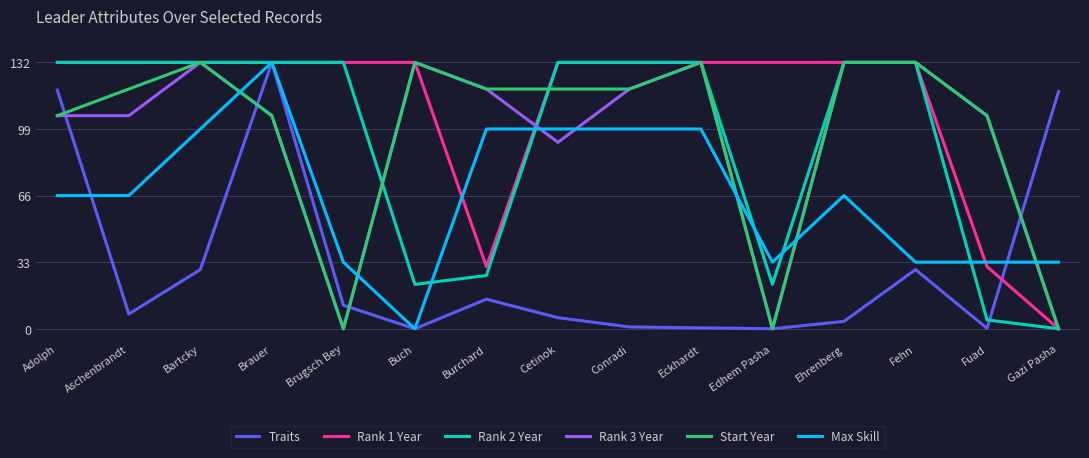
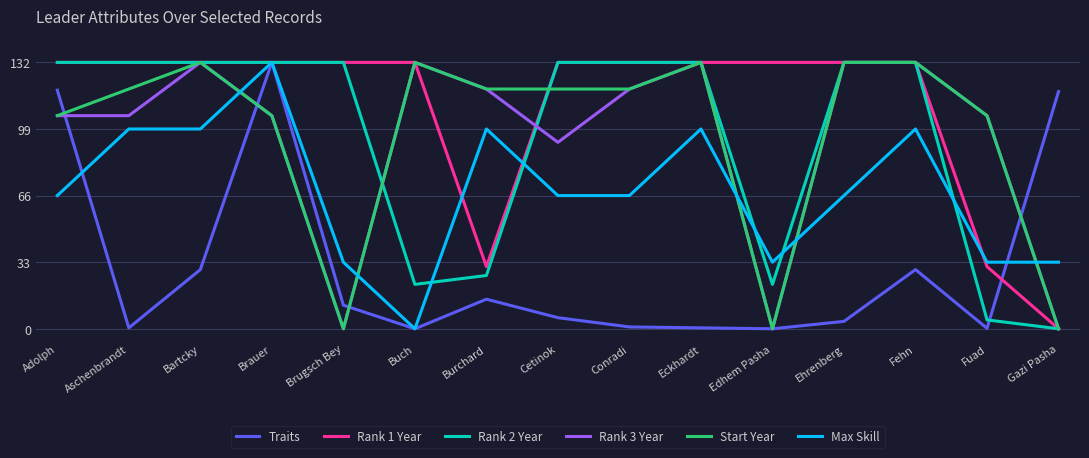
  {
    "Traits": {
      "Adolph": 118,
-     "Aschenbrandt": 7,
+     "Aschenbrandt": 0,
      "Bartcky": 29,
      "Brugsch Bey": 12,
      "Burchard": 15,
      "Cetinok": 6,
      "Conradi": 1,
      "Eckhardt": 0,
      "Ehrenberg": 4,
      "Fehn": 29,
      "Fuad": 0,
      "Gazi Pasha": 118
    },
    "Rank 1 Year": {
      "Burchard": 31,
      "Edhem Pasha": 132,
      "Fuad": 31
    },
    "Rank 2 Year": {
      "Buch": 22,
      "Burchard": 26,
      "Edhem Pasha": 22,
      "Fuad": 4
    },
    "Rank 3 Year": {
      "Aschenbrandt": 106,
      "Cetinok": 92
    },
    "Start Year": {
      "Aschenbrandt": 119,
      "Cetinok": 119
    },
    "Max Skill": {
      "Adolph": 66,
-     "Aschenbrandt": 66,
+     "Aschenbrandt": 99,
      "Bartcky": 99,
      "Brugsch Bey": 33,
      "Burchard": 99,
-     "Cetinok": 99,
-     "Conradi": 99,
+     "Cetinok": 66,
+     "Conradi": 66,
      "Eckhardt": 99,
      "Edhem Pasha": 33,
      "Ehrenberg": 66,
-     "Fehn": 33,
+     "Fehn": 99,
      "Fuad": 33,
      "Gazi Pasha": 33
    }
  }
